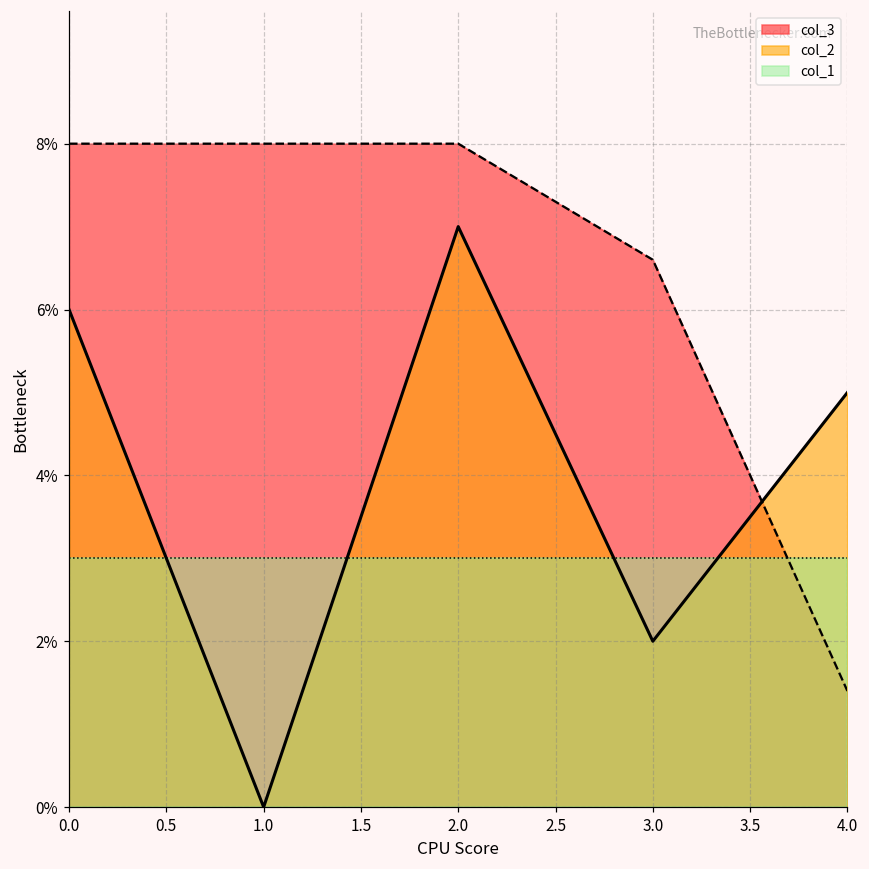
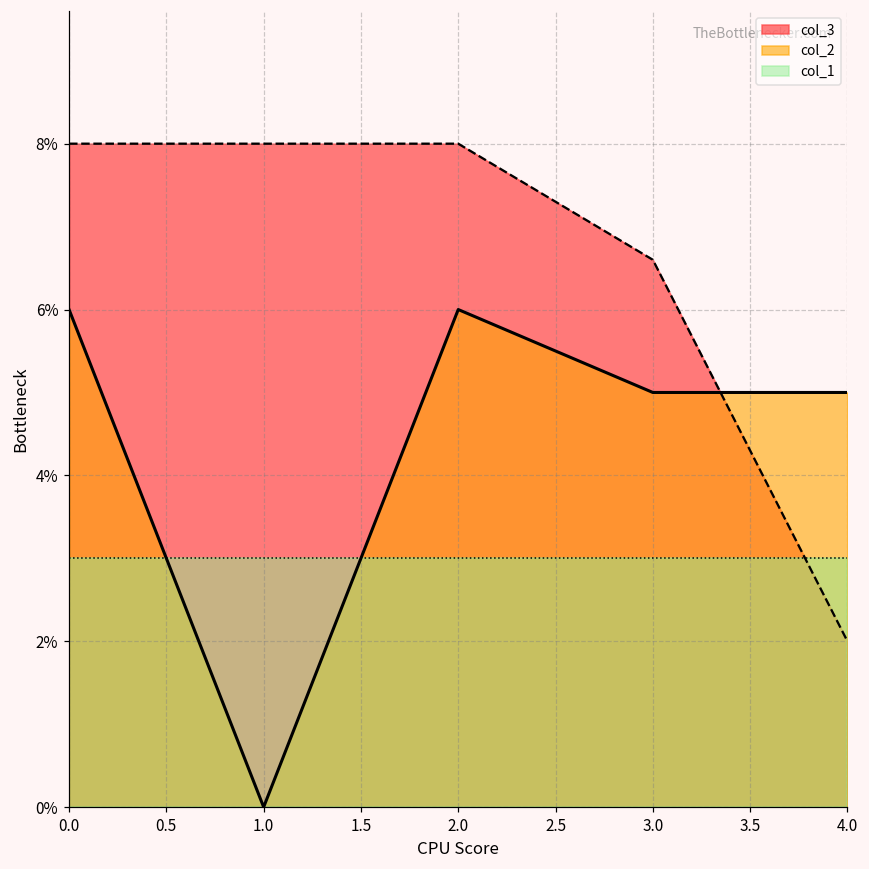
  {
    "col_3": {
      "0.0": "8.0%",
      "1.0": "8.0%",
      "2.0": "8.0%",
      "3.0": "6.6%",
-     "4.0": "1.4%"
+     "4.0": "2.0%"
    },
    "col_2": {
      "0.0": "6%",
      "1.0": "0%",
-     "2.0": "7%",
-     "3.0": "2%",
+     "2.0": "6%",
+     "3.0": "5%",
      "4.0": "5%"
    },
    "col_1": {
      "0.0": "3.0%",
      "1.0": "3.0%",
      "2.0": "3.0%",
      "3.0": "3.0%",
      "4.0": "3.0%"
    }
  }
